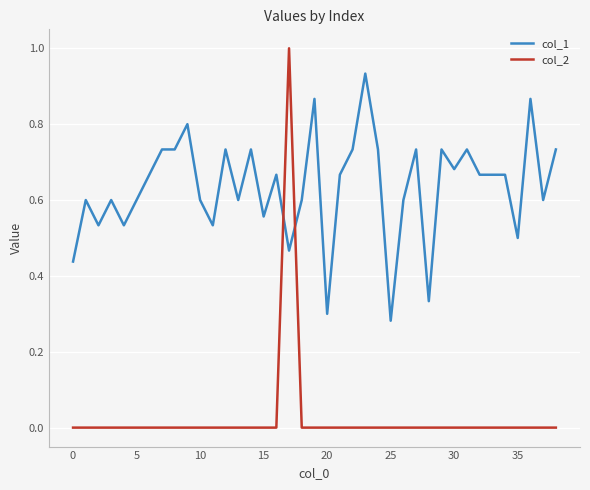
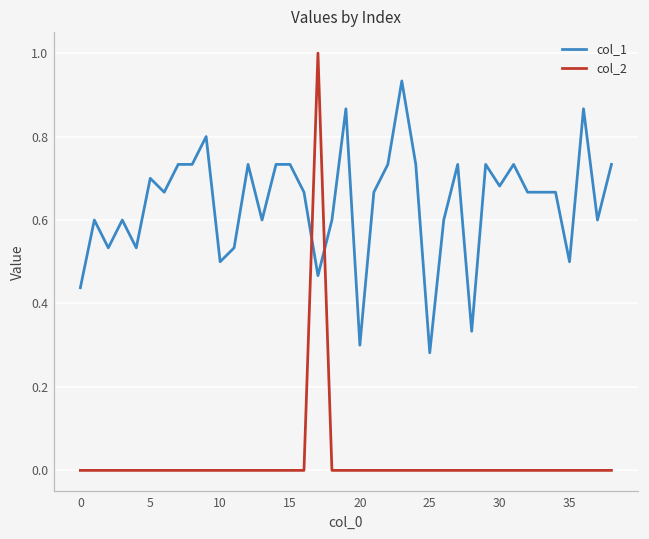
  {
    "col_1": {
      "0": 0.44,
-     "5": 0.6,
-     "10": 0.6,
-     "15": 0.56,
+     "5": 0.7,
+     "10": 0.5,
+     "15": 0.73,
      "20": 0.30,
      "25": 0.28,
      "30": 0.68,
      "35": 0.50
    },
    "col_2": {
      "0": 0.00,
      "5": 0.00,
      "10": 0.00,
      "15": 0.00,
      "20": 0.00,
      "25": 0.00,
      "30": 0.00,
      "35": 0.00
    }
  }
